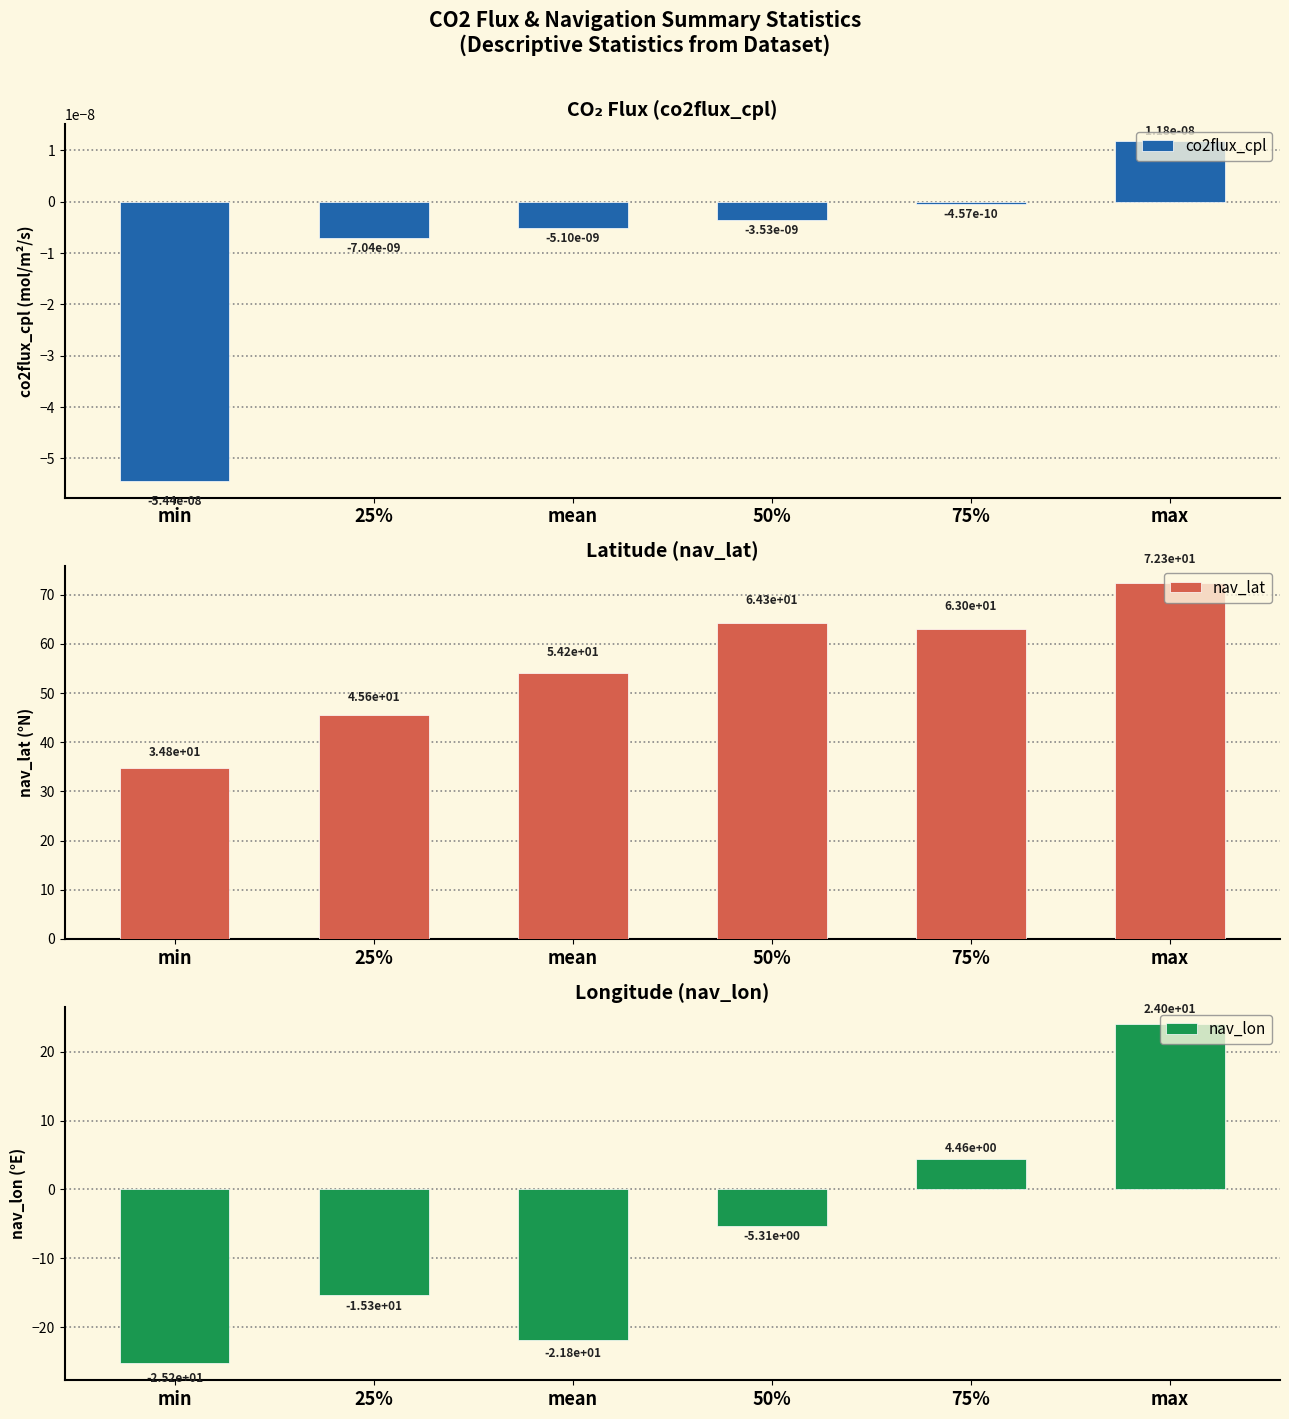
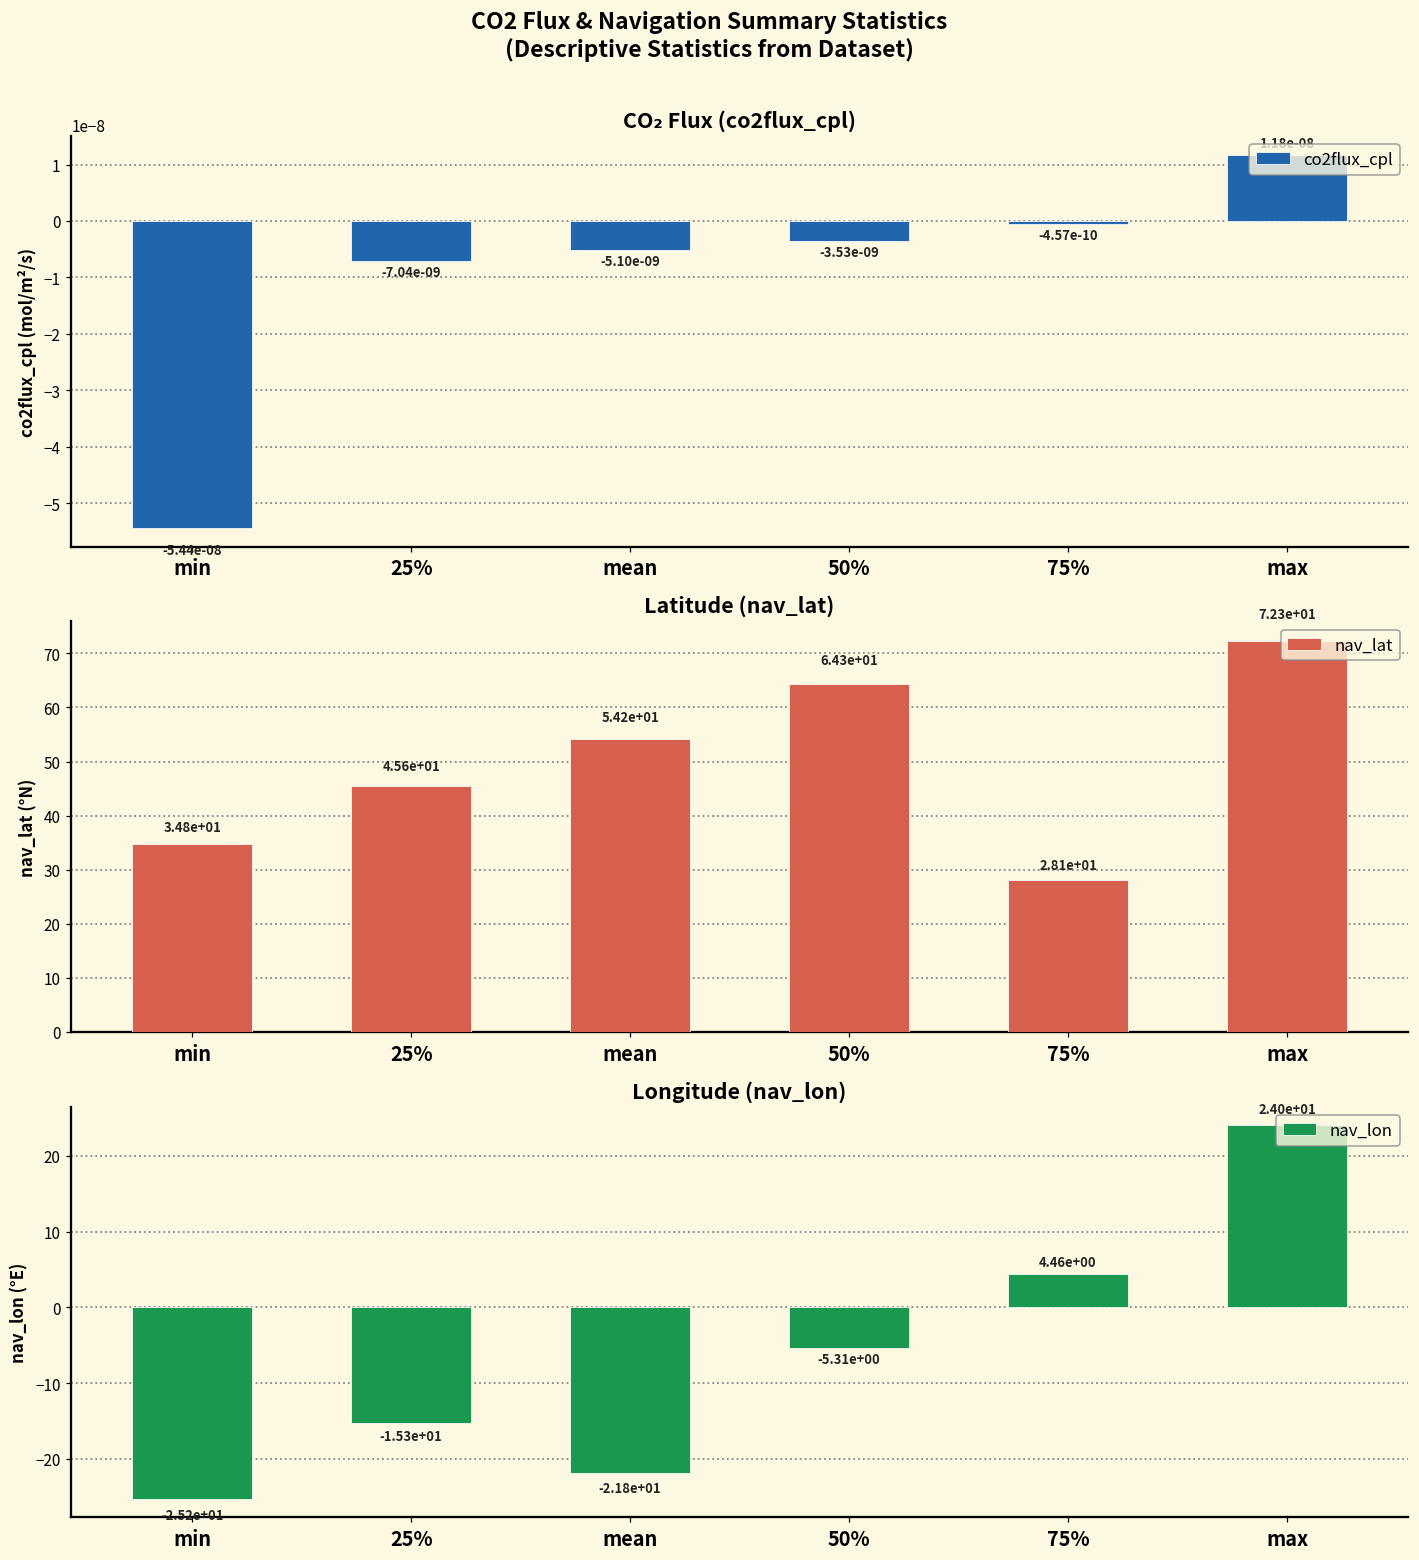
  {
    "CO₂ Flux (co2flux_cpl)": {
      "min": "-5.44e-08",
      "25%": "-7.04e-09",
      "mean": "-5.10e-09",
      "50%": "-3.53e-09",
      "75%": "-4.57e-10"
    },
    "Latitude (nav_lat)": {
      "min": "3.48e+01",
      "25%": "4.56e+01",
      "mean": "5.42e+01",
      "50%": "6.43e+01",
-     "75%": "6.30e+01"
+     "75%": "2.81e+01"
    },
    "Longitude (nav_lon)": {
      "min": "-2.52e+01",
      "25%": "-1.53e+01",
      "mean": "-2.18e+01",
      "50%": "-5.31e+00",
      "75%": "4.46e+00"
    }
  }
